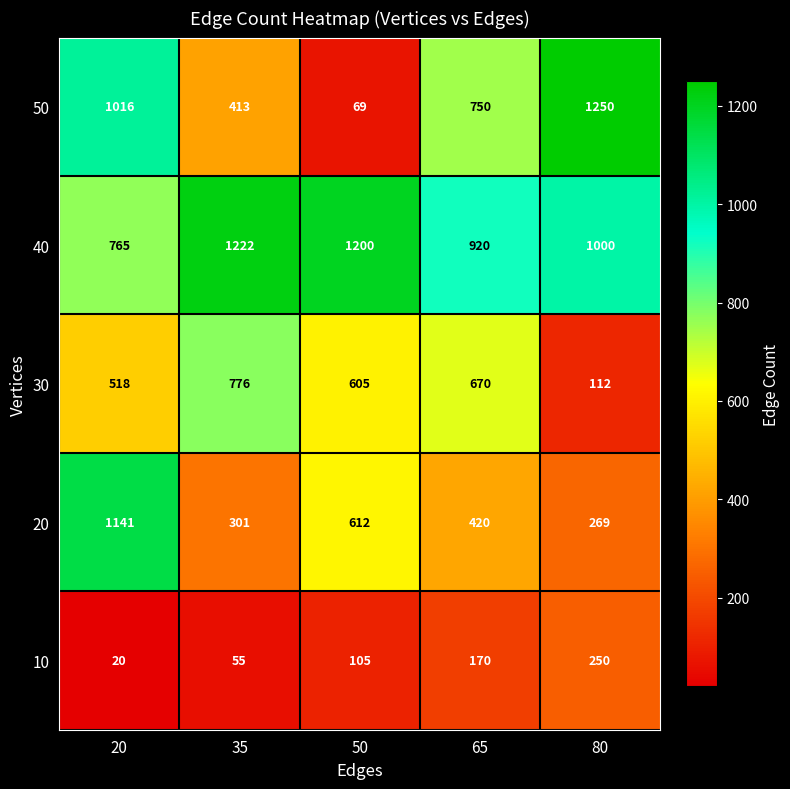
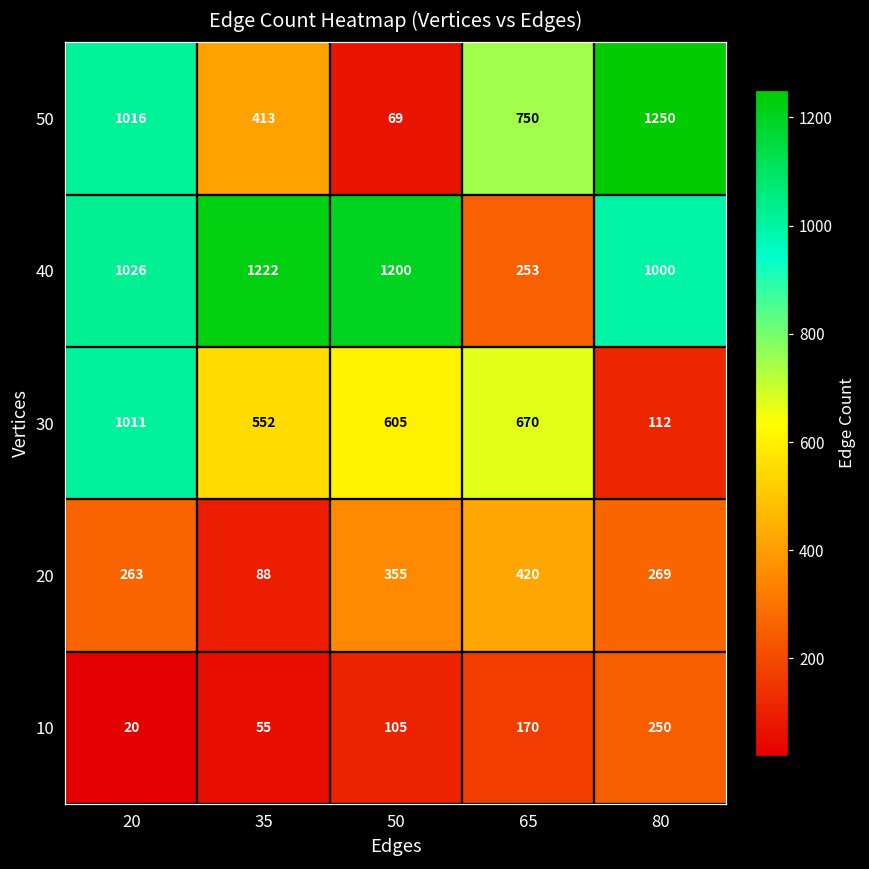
  {
    "50": {
      "20": 1016,
      "35": 413,
      "50": 69,
      "65": 750,
      "80": 1250
    },
    "40": {
-     "20": 765,
+     "20": 1026,
      "35": 1222,
      "50": 1200,
-     "65": 920,
+     "65": 253,
      "80": 1000
    },
    "30": {
-     "20": 518,
-     "35": 776,
+     "20": 1011,
+     "35": 552,
      "50": 605,
      "65": 670,
      "80": 112
    },
    "20": {
-     "20": 1141,
-     "35": 301,
-     "50": 612,
+     "20": 263,
+     "35": 88,
+     "50": 355,
      "65": 420,
      "80": 269
    },
    "10": {
      "20": 20,
      "35": 55,
      "50": 105,
      "65": 170,
      "80": 250
    }
  }
